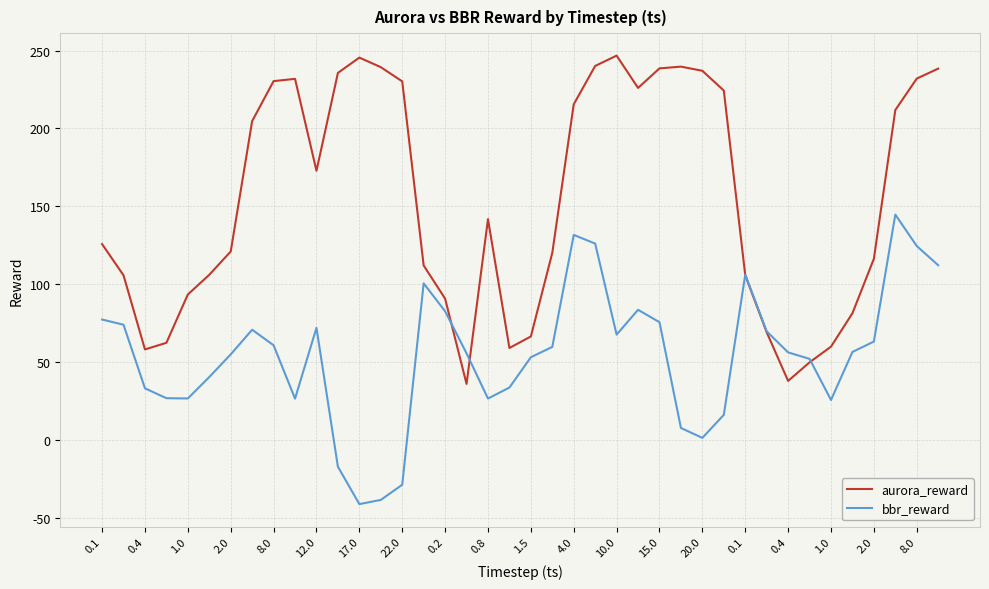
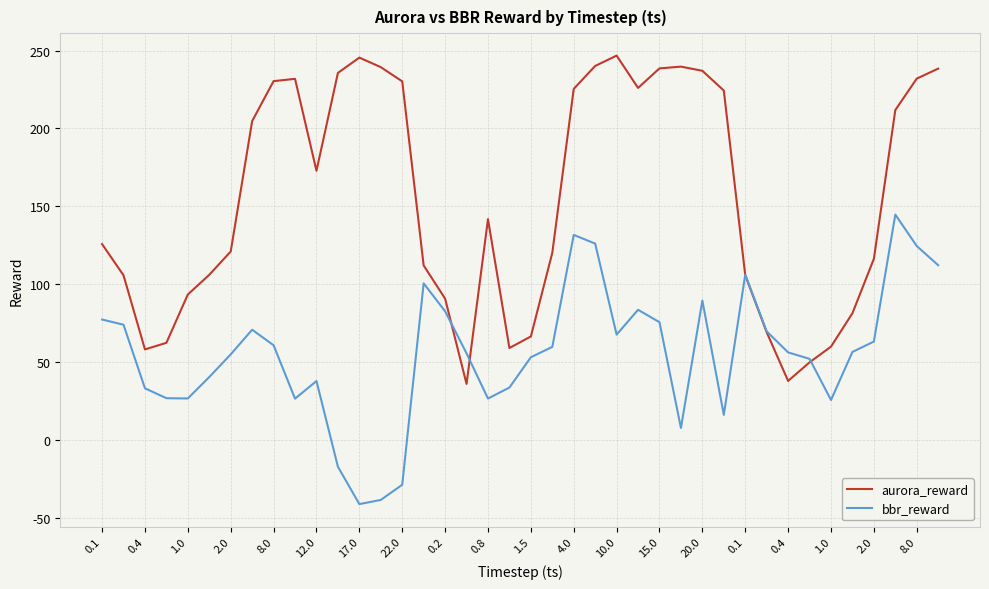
  {
    "aurora_reward": {
      "12.0": 173,
      "17.0": 245,
      "22.0": 230,
      "0.2": 91,
      "0.8": 142,
      "1.5": 67,
-     "4.0": 216,
+     "4.0": 225,
      "10.0": 247,
      "15.0": 239,
      "20.0": 237
    },
    "bbr_reward": {
-     "12.0": 72,
+     "12.0": 38,
      "17.0": -41,
      "22.0": -28,
      "0.2": 83,
      "0.8": 27,
      "1.5": 53,
      "4.0": 132,
      "10.0": 68,
      "15.0": 76,
-     "20.0": 2
+     "20.0": 90
    }
  }
